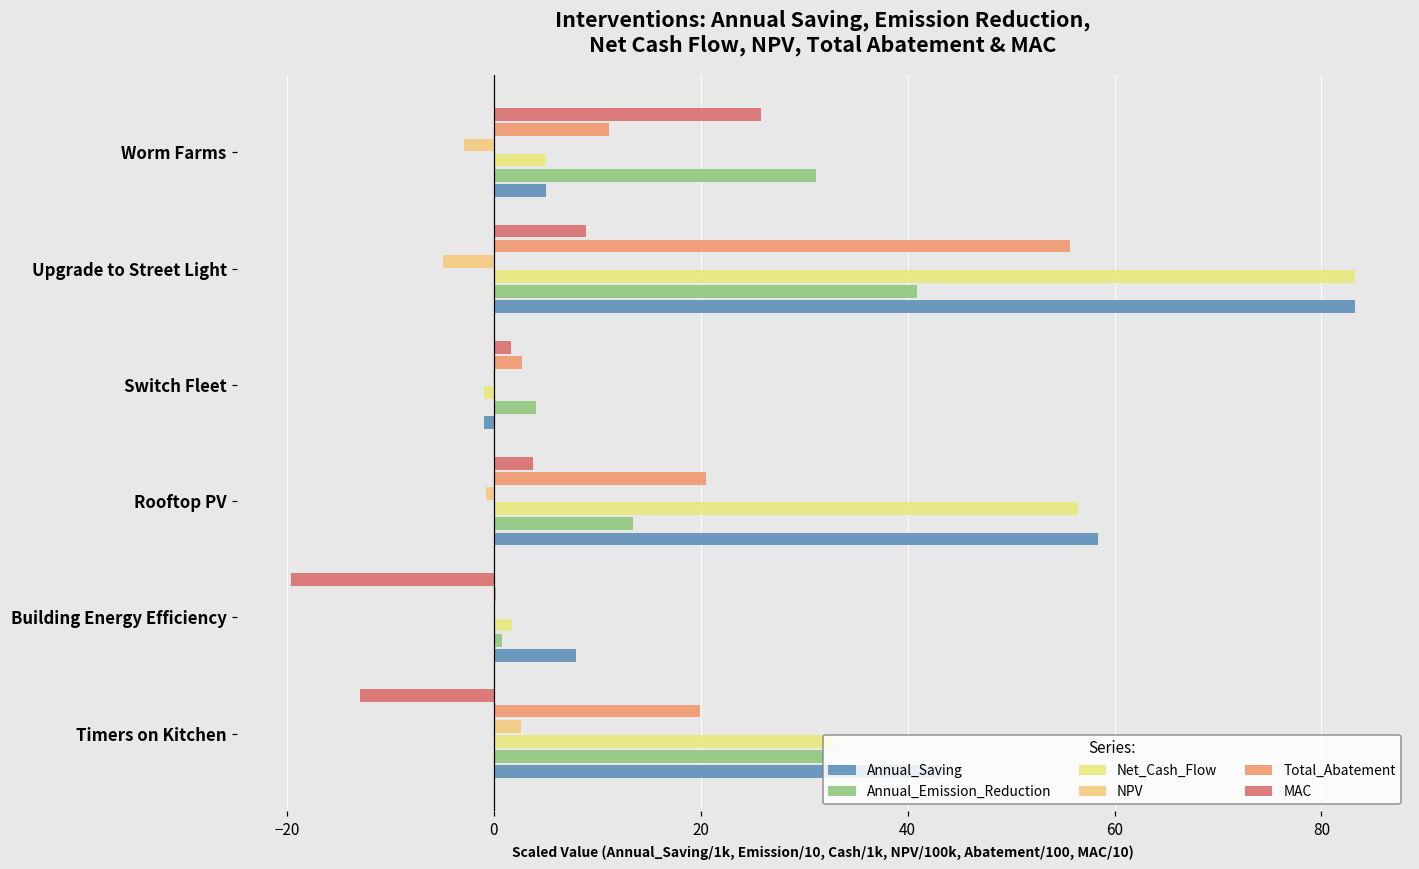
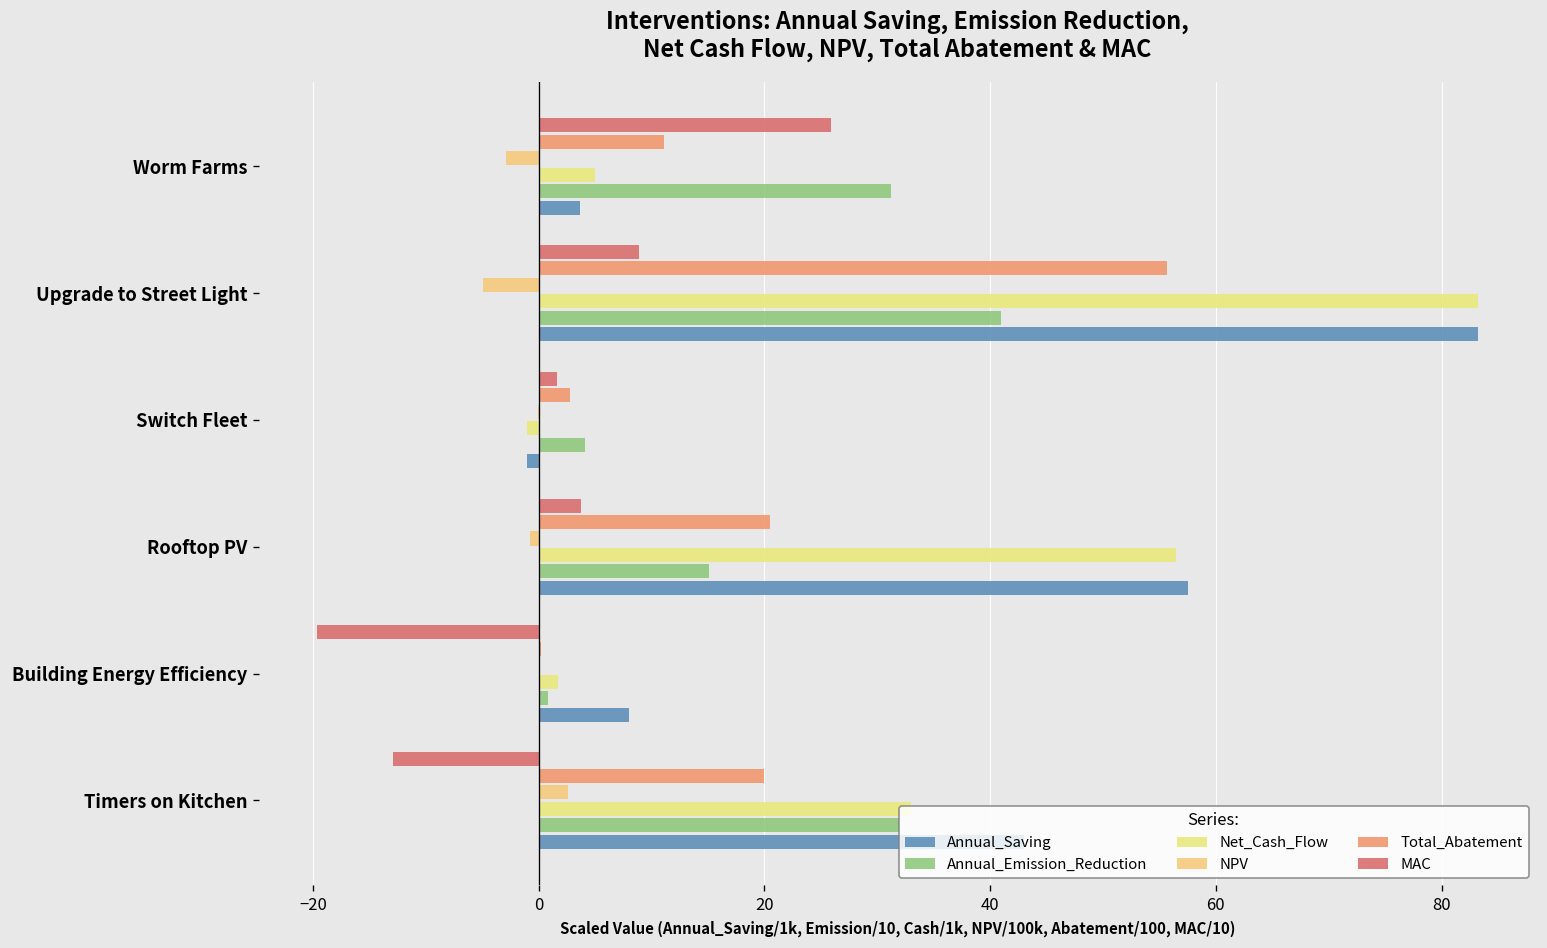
  {
    "Annual_Saving": {
-     "Worm Farms": 5,
+     "Worm Farms": 4,
      "Upgrade to Street Light": 83,
      "Switch Fleet": -1,
-     "Rooftop PV": 58,
+     "Rooftop PV": 57,
      "Building Energy Efficiency": 8
    },
    "Annual_Emission_Reduction": {
      "Worm Farms": 31,
      "Upgrade to Street Light": 41,
      "Switch Fleet": 4,
-     "Rooftop PV": 13,
+     "Rooftop PV": 15,
      "Building Energy Efficiency": 1
    }
  }
